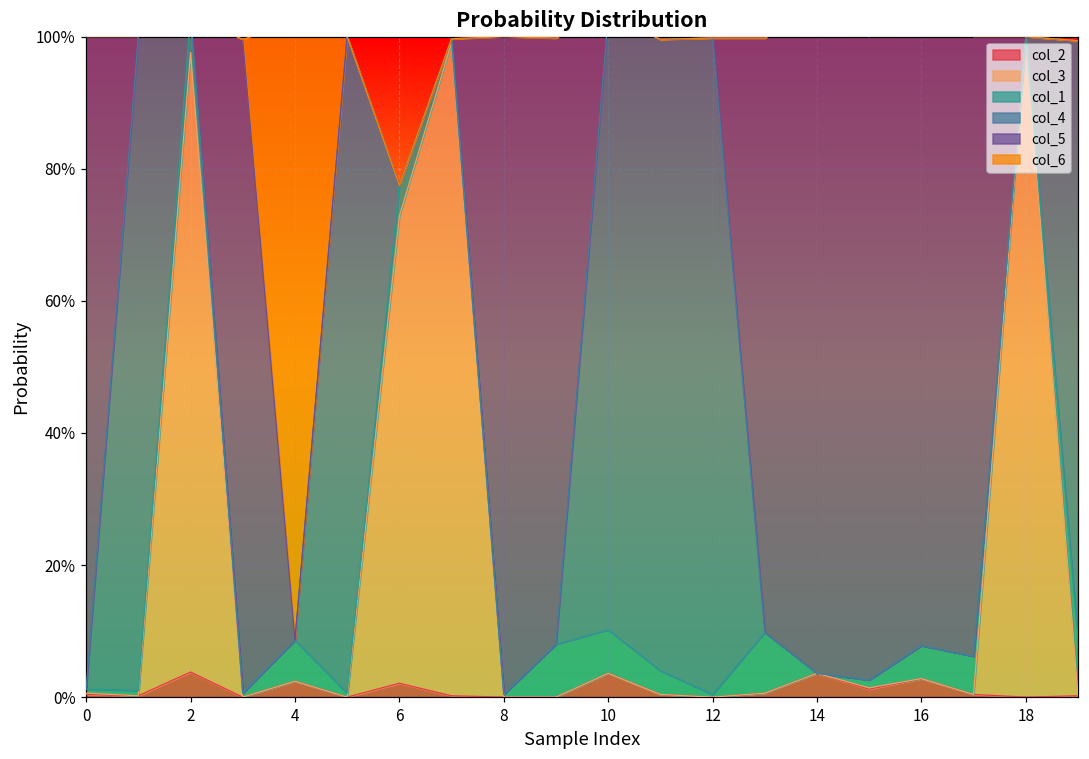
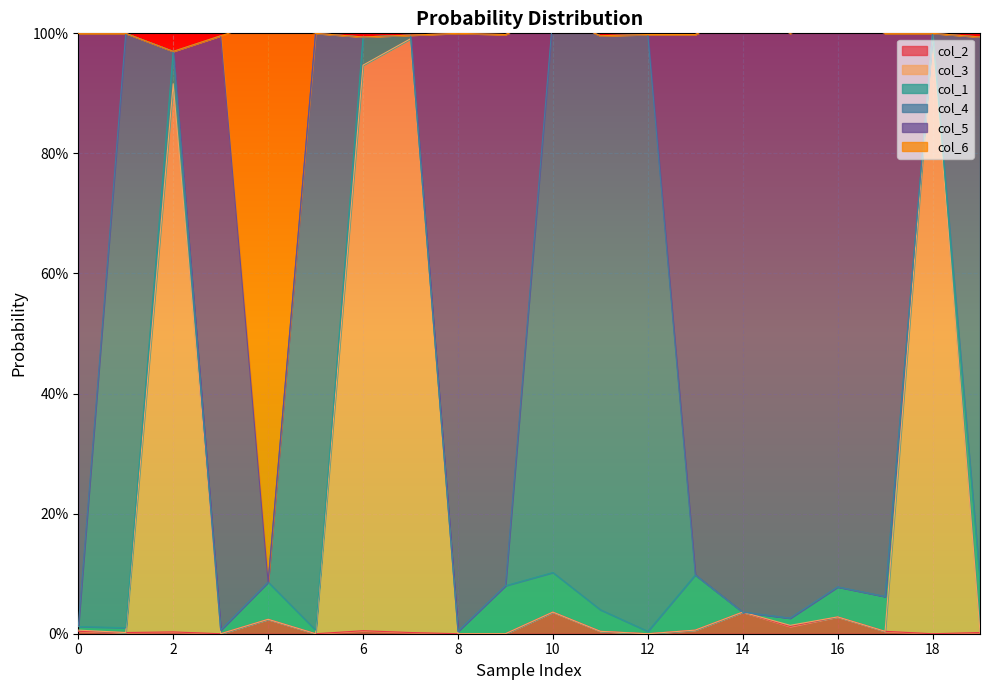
  {
    "col_2": {
-     "2": "4%",
-     "6": "2%",
+     "2": "0%",
+     "6": "1%",
      "18": "0%"
    },
    "col_3": {
-     "2": "94%",
-     "6": "71%"
+     "2": "91%",
+     "6": "94%"
    }
  }
